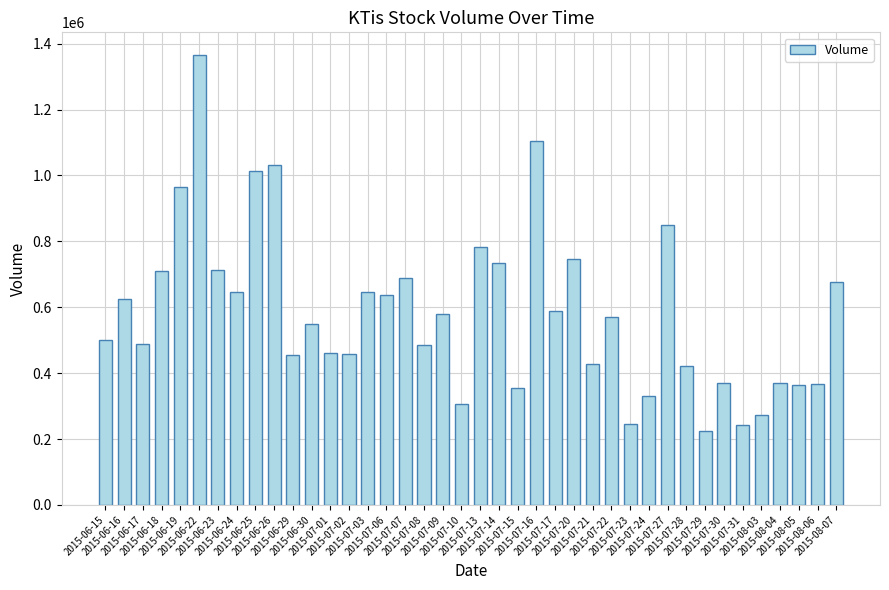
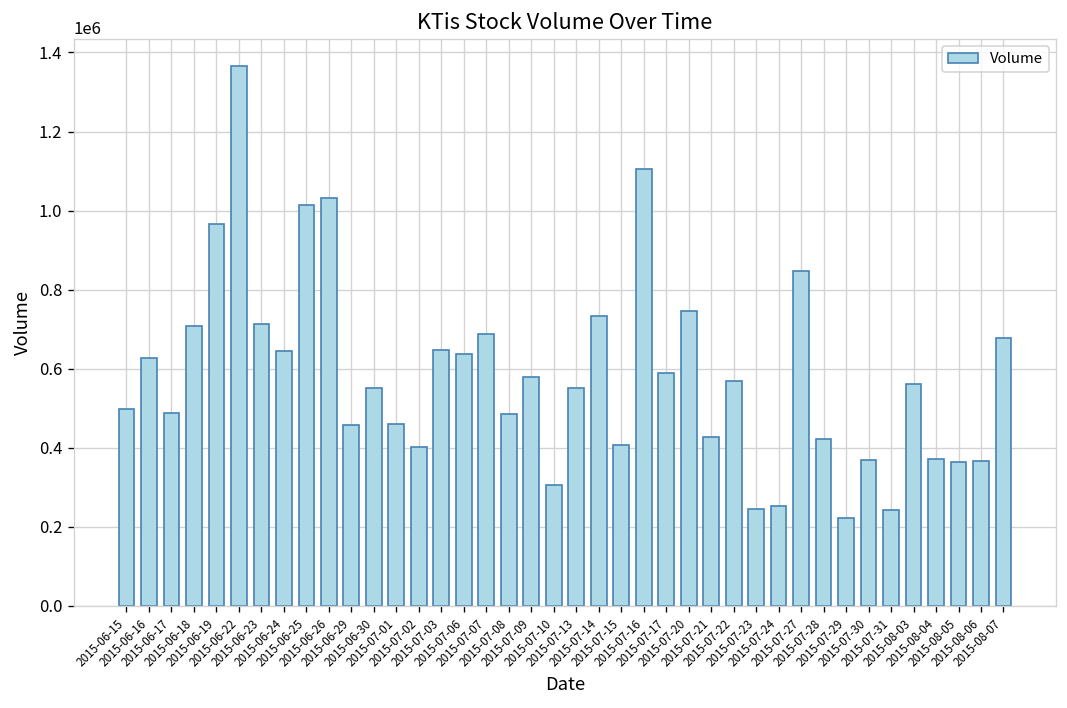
  {
    "2015-06-15": 500000,
    "2015-06-16": 630000,
    "2015-06-17": 490000,
    "2015-06-18": 710000,
    "2015-06-19": 970000,
    "2015-06-22": 1370000,
    "2015-06-23": 710000,
    "2015-06-24": 650000,
    "2015-06-25": 1010000,
    "2015-06-26": 1030000,
    "2015-06-29": 460000,
    "2015-06-30": 550000,
    "2015-07-01": 460000,
-   "2015-07-02": 460000,
+   "2015-07-02": 400000,
    "2015-07-03": 650000,
    "2015-07-06": 640000,
    "2015-07-07": 690000,
    "2015-07-08": 490000,
    "2015-07-09": 580000,
    "2015-07-10": 310000,
-   "2015-07-13": 780000,
+   "2015-07-13": 550000,
    "2015-07-14": 730000,
-   "2015-07-15": 360000,
+   "2015-07-15": 410000,
    "2015-07-16": 1100000,
    "2015-07-17": 590000,
    "2015-07-20": 750000,
    "2015-07-21": 430000,
    "2015-07-22": 570000,
    "2015-07-23": 240000,
-   "2015-07-24": 330000,
+   "2015-07-24": 250000,
    "2015-07-27": 850000,
    "2015-07-28": 420000,
    "2015-07-29": 220000,
    "2015-07-30": 370000,
    "2015-07-31": 240000,
-   "2015-08-03": 270000,
+   "2015-08-03": 560000,
    "2015-08-04": 370000,
    "2015-08-05": 360000,
    "2015-08-06": 370000,
    "2015-08-07": 680000
  }
